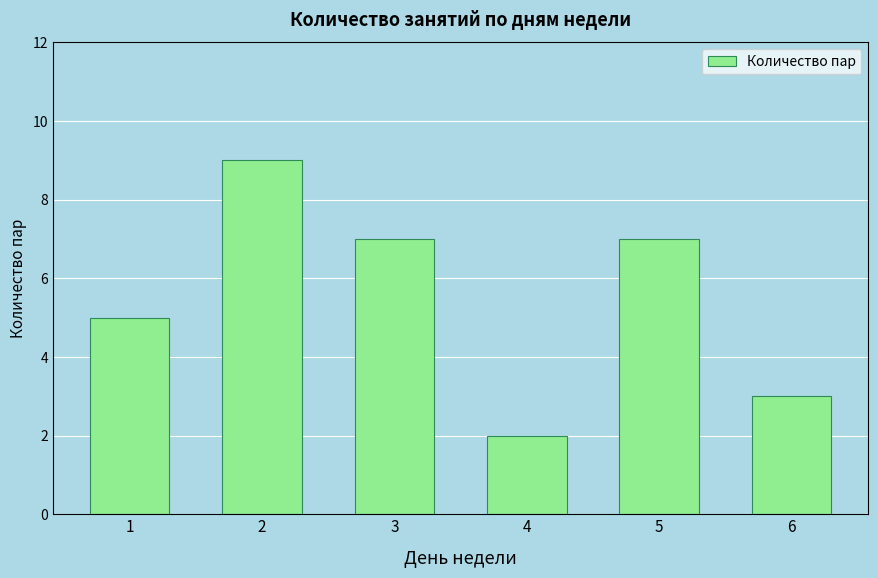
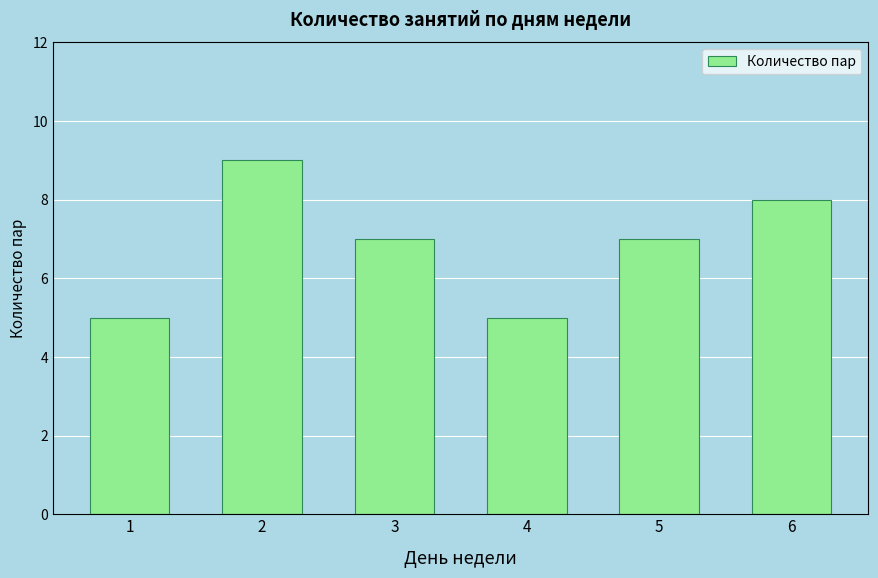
  {
    "1": 5,
    "2": 9,
    "3": 7,
-   "4": 2,
+   "4": 5,
    "5": 7,
-   "6": 3
+   "6": 8
  }
